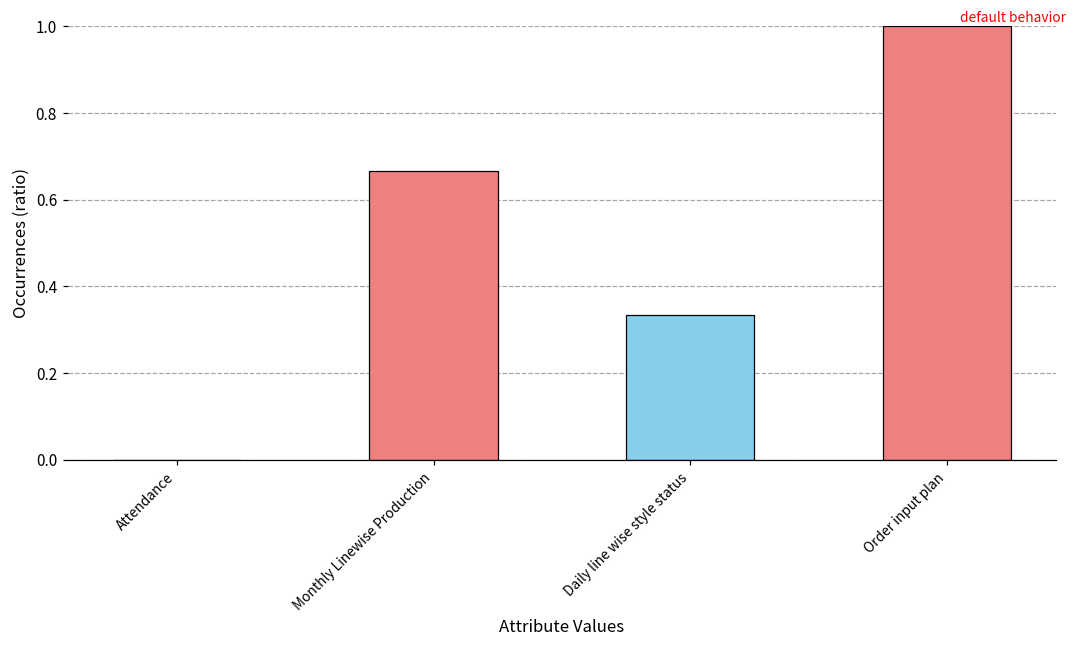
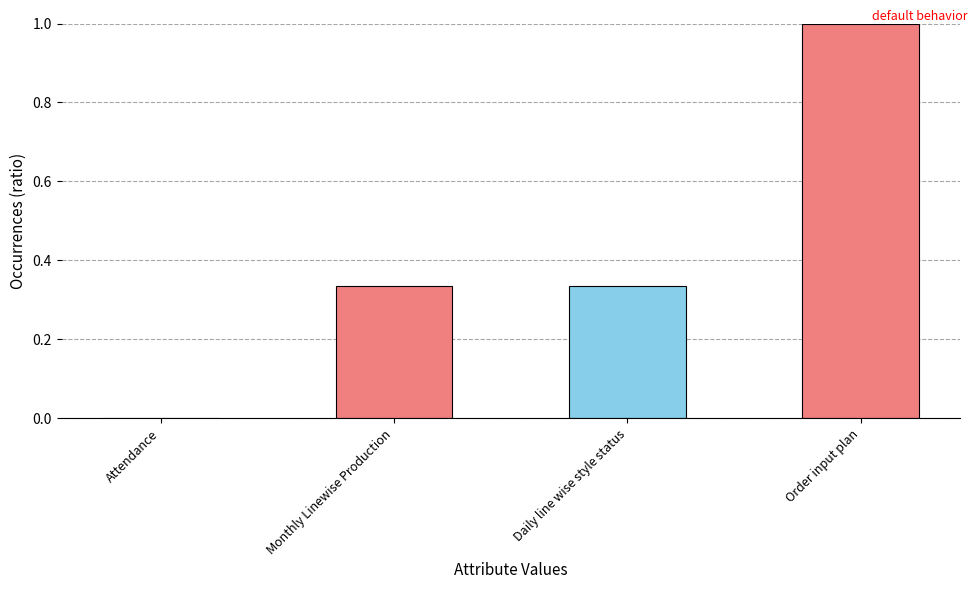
  {
    "Attendance": 0.00,
-   "Monthly Linewise Production": 0.67,
+   "Monthly Linewise Production": 0.33,
    "Daily line wise style status": 0.33,
    "Order input plan": 1.00
  }
